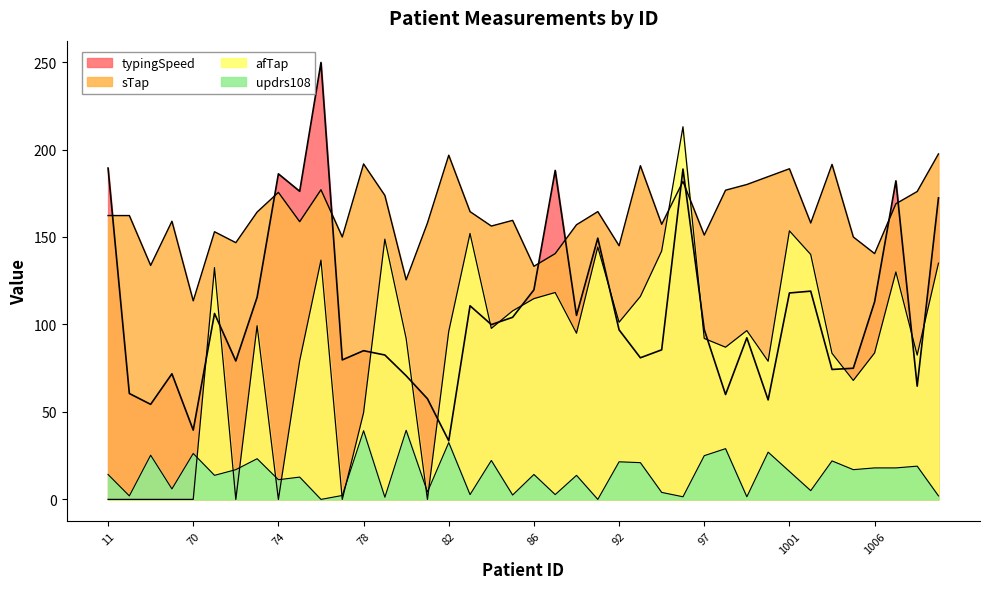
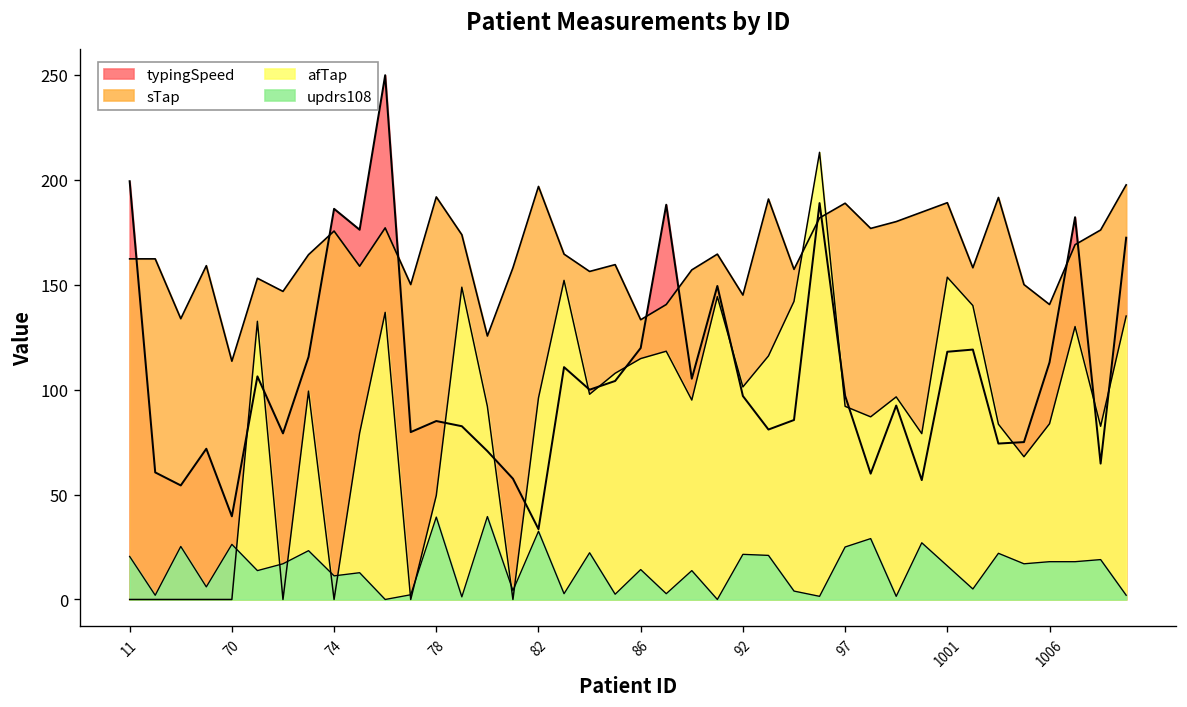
  {
    "typingSpeed": {
-     "11": 189,
+     "11": 199,
      "70": 40,
      "74": 186,
      "78": 85,
      "86": 120,
      "92": 97,
      "97": 97,
      "1001": 118,
      "1006": 113
    },
    "sTap": {
      "11": 162,
      "70": 114,
      "74": 176,
      "78": 192,
      "82": 197,
      "86": 133,
      "92": 145,
-     "97": 151,
+     "97": 189,
      "1001": 189,
      "1006": 141
    },
    "afTap": {
      "11": 0,
      "70": 0,
      "74": 0,
      "78": 50,
      "82": 96,
      "86": 115,
      "92": 101,
      "97": 92,
      "1001": 154,
      "1006": 84
    },
    "updrs108": {
-     "11": 14,
+     "11": 20,
      "70": 26,
      "74": 11,
      "78": 39,
      "86": 14,
      "92": 22,
      "97": 25,
      "1001": 16,
      "1006": 18
    }
  }
